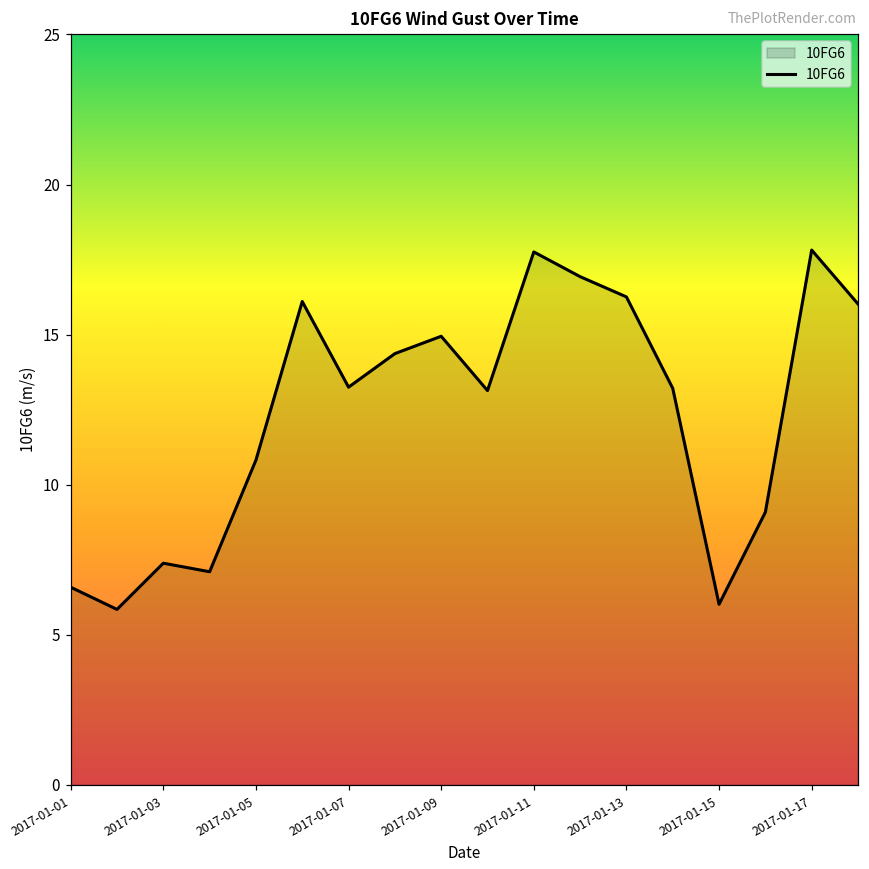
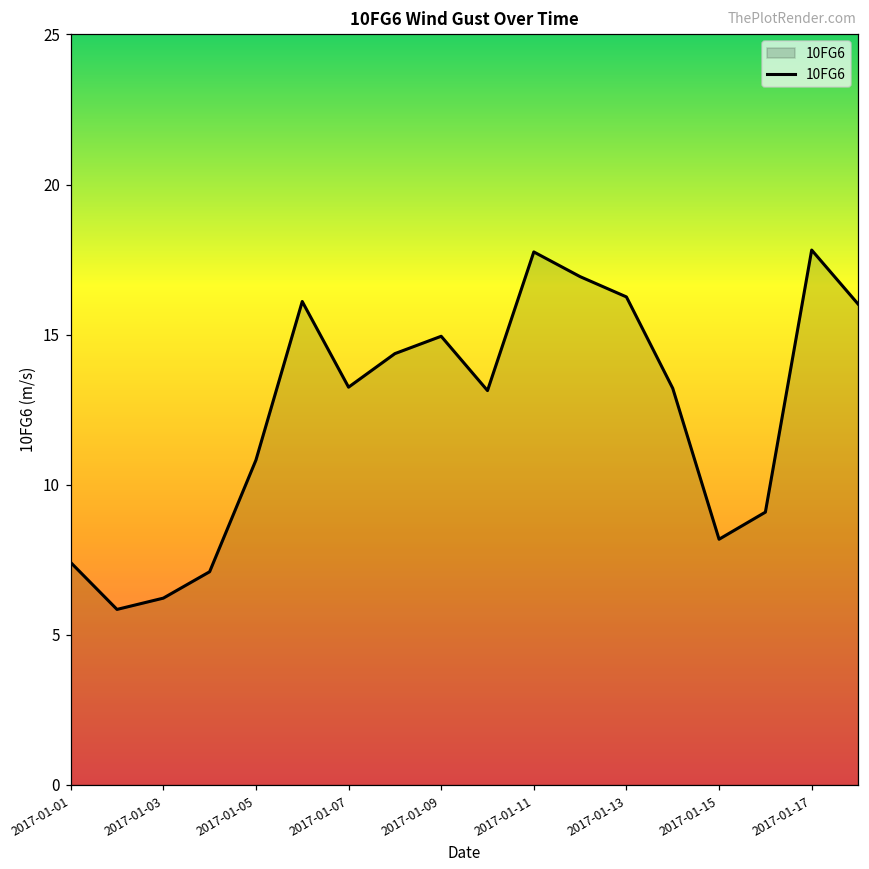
  {
-   "2017-01-01": 6.6,
-   "2017-01-03": 7.4,
+   "2017-01-01": 7.4,
+   "2017-01-03": 6.2,
    "2017-01-05": 10.8,
    "2017-01-07": 13.3,
    "2017-01-09": 14.9,
    "2017-01-11": 17.8,
    "2017-01-13": 16.3,
-   "2017-01-15": 6.0,
+   "2017-01-15": 8.2,
    "2017-01-17": 17.8
  }
